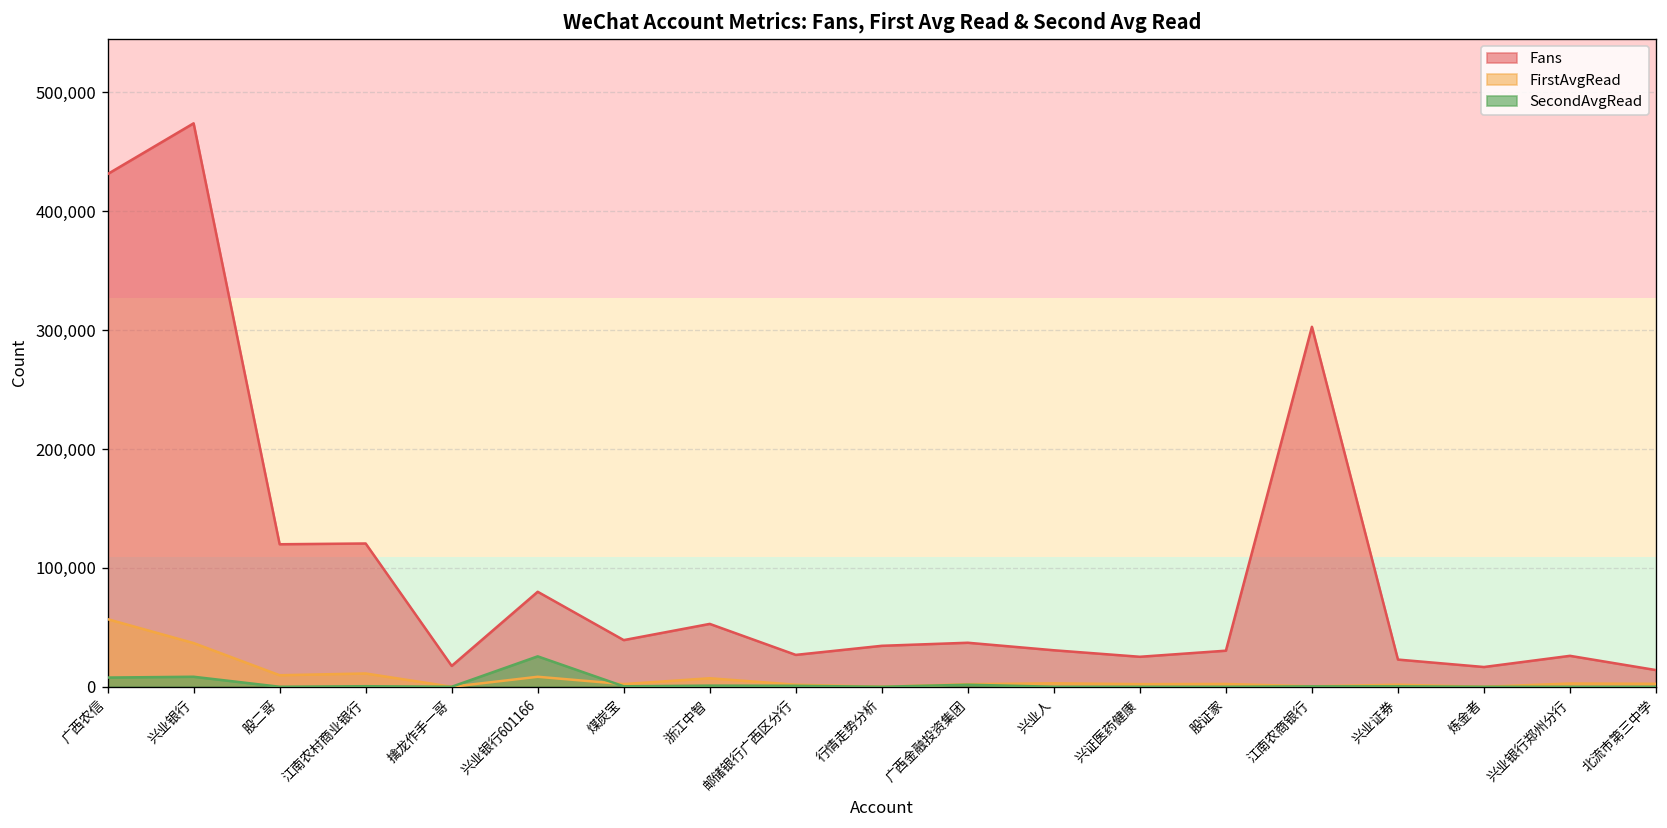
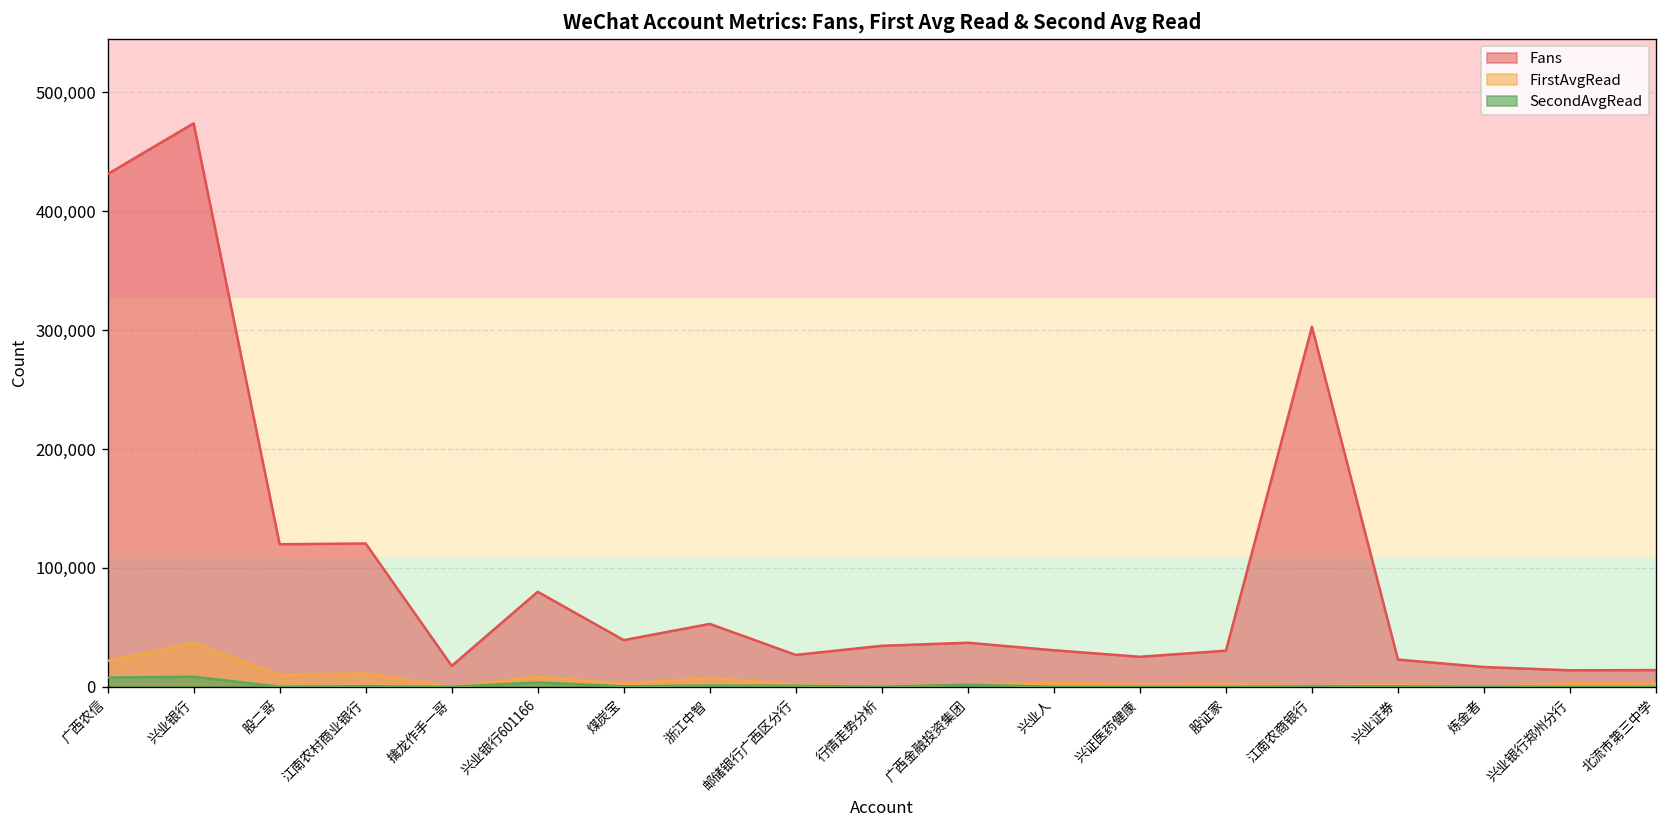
  {
    "Fans": {
      "广西农信": "430,000",
      "兴业银行": "470,000",
      "股二哥": "120,000",
      "江南农村商业银行": "120,000",
      "擒龙作手一哥": "20,000",
      "兴业银行601166": "80,000",
      "煤炭宝": "40,000",
      "浙江中智": "50,000",
      "邮储银行广西区分行": "30,000",
      "行情走势分析": "30,000",
      "广西金融投资集团": "40,000",
      "兴业人": "30,000",
      "兴证医药健康": "30,000",
      "股证家": "30,000",
      "江南农商银行": "300,000",
      "兴业证券": "20,000",
      "炼金者": "20,000",
-     "兴业银行郑州分行": "30,000",
+     "兴业银行郑州分行": "10,000",
      "北流市第三中学": "10,000"
    },
    "FirstAvgRead": {
-     "广西农信": "60,000",
+     "广西农信": "20,000",
      "兴业银行": "40,000",
      "股二哥": "10,000",
      "江南农村商业银行": "10,000",
      "兴业银行601166": "10,000",
      "浙江中智": "10,000",
      "兴业人": "0",
      "兴业银行郑州分行": "0"
    },
    "SecondAvgRead": {
      "广西农信": "10,000",
      "兴业银行": "10,000",
      "股二哥": "0",
      "江南农村商业银行": "0",
-     "兴业银行601166": "30,000",
+     "兴业银行601166": "0",
      "浙江中智": "0",
      "兴业人": "0",
      "兴业银行郑州分行": "0"
    }
  }
